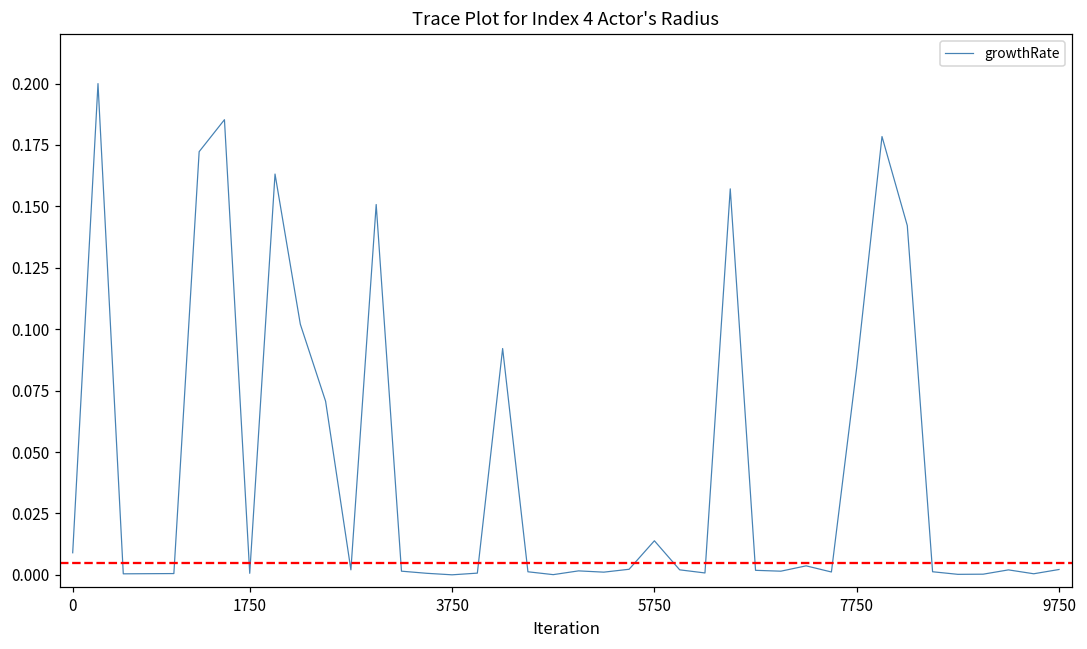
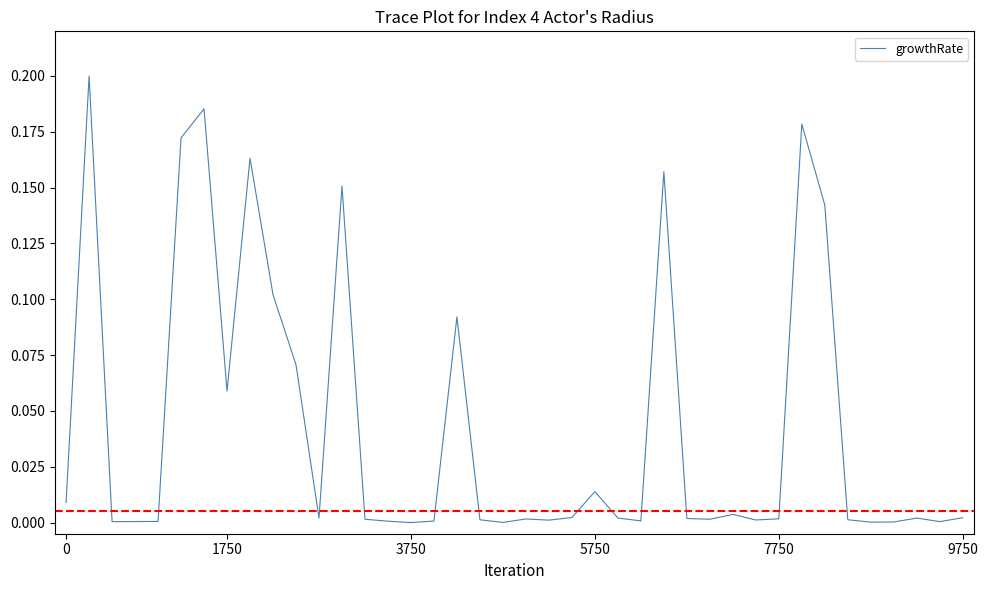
  {
    "0": 0.009,
-   "1750": 0.001,
+   "1750": 0.059,
    "3750": 0.000,
    "5750": 0.014,
-   "7750": 0.084,
+   "7750": 0.002,
    "9750": 0.002
  }
